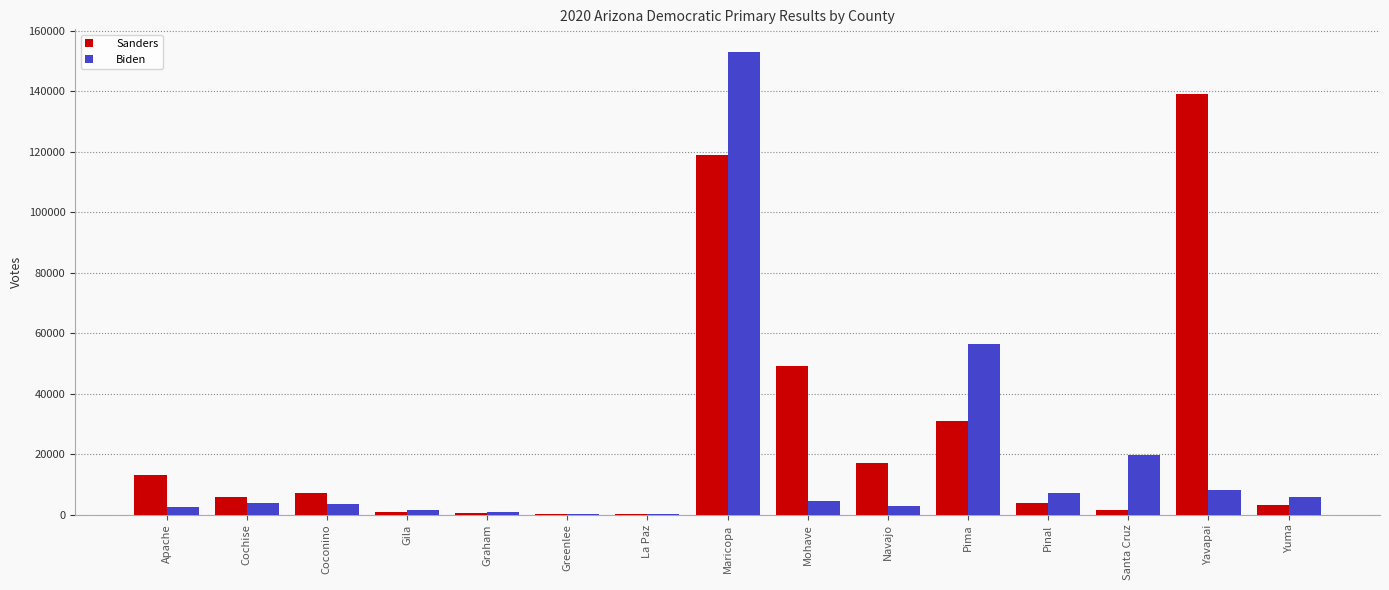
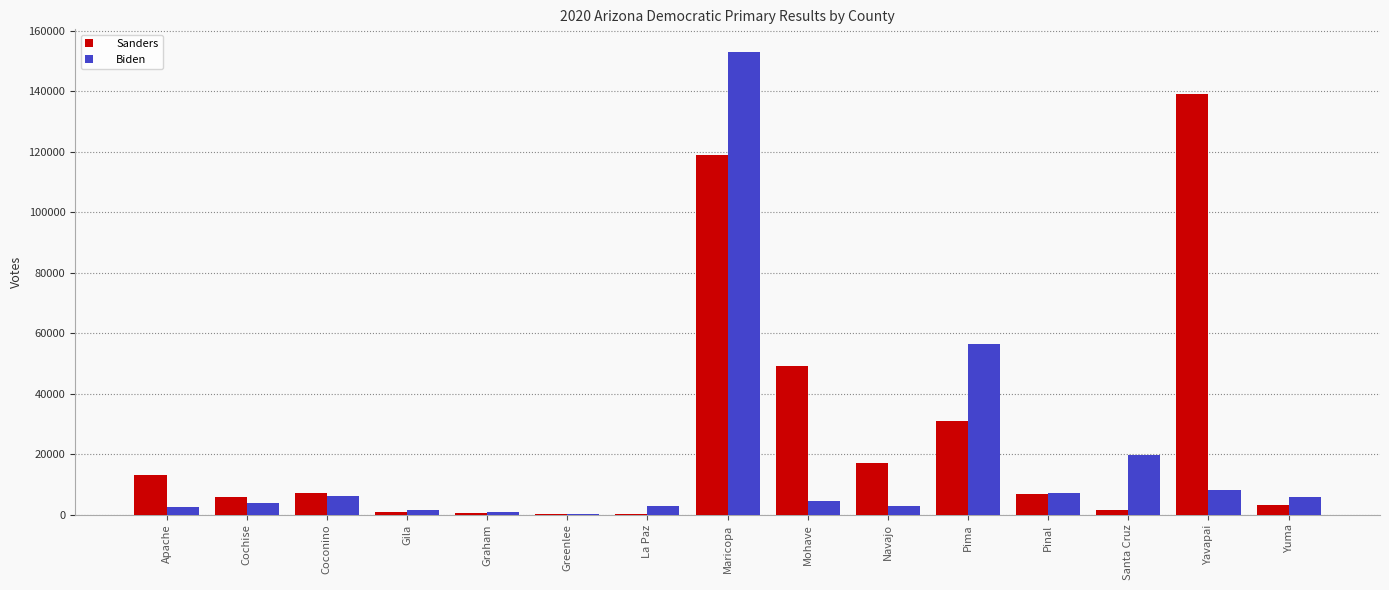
  {
    "Sanders": {
      "Apache": 13000,
      "Cochise": 6000,
      "Coconino": 7000,
      "Maricopa": 119000,
      "Mohave": 49000,
      "Navajo": 17000,
      "Pima": 31000,
-     "Pinal": 4000,
+     "Pinal": 7000,
      "Santa Cruz": 1000,
      "Yavapai": 139000,
      "Yuma": 3000
    },
    "Biden": {
      "Apache": 2000,
      "Cochise": 4000,
-     "Coconino": 3000,
+     "Coconino": 6000,
      "Gila": 2000,
-     "La Paz": 0,
+     "La Paz": 3000,
      "Maricopa": 153000,
      "Mohave": 4000,
      "Navajo": 3000,
      "Pima": 57000,
      "Pinal": 7000,
      "Santa Cruz": 20000,
      "Yavapai": 8000,
      "Yuma": 6000
    }
  }
